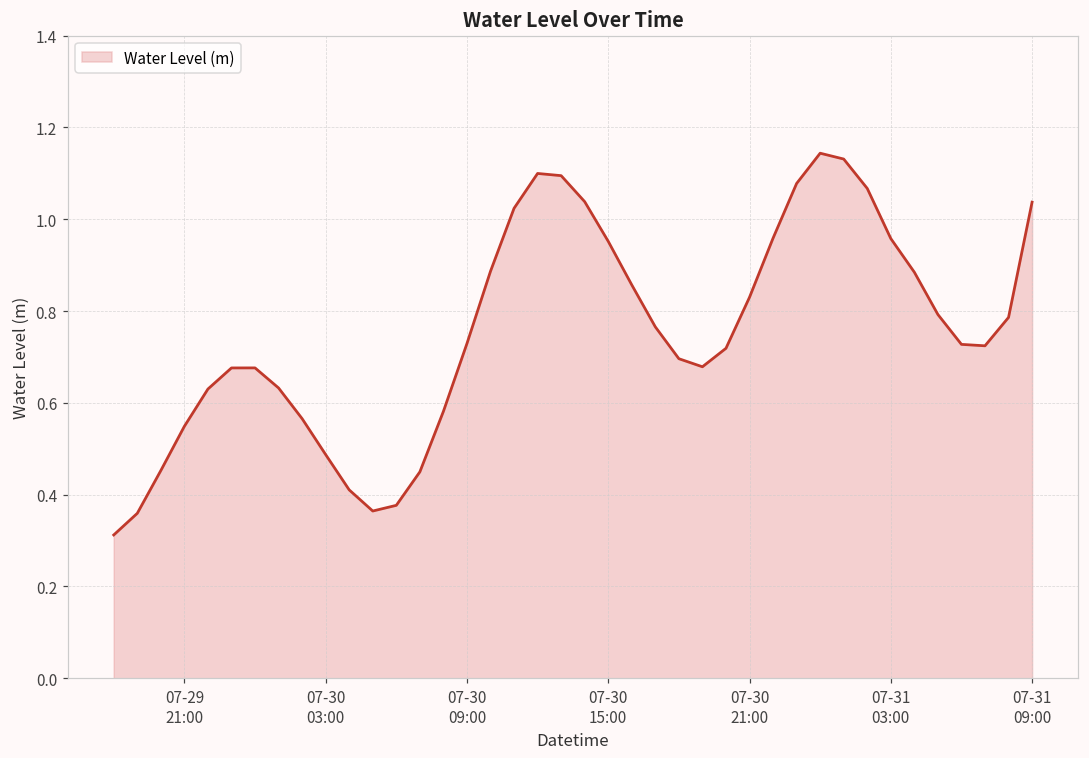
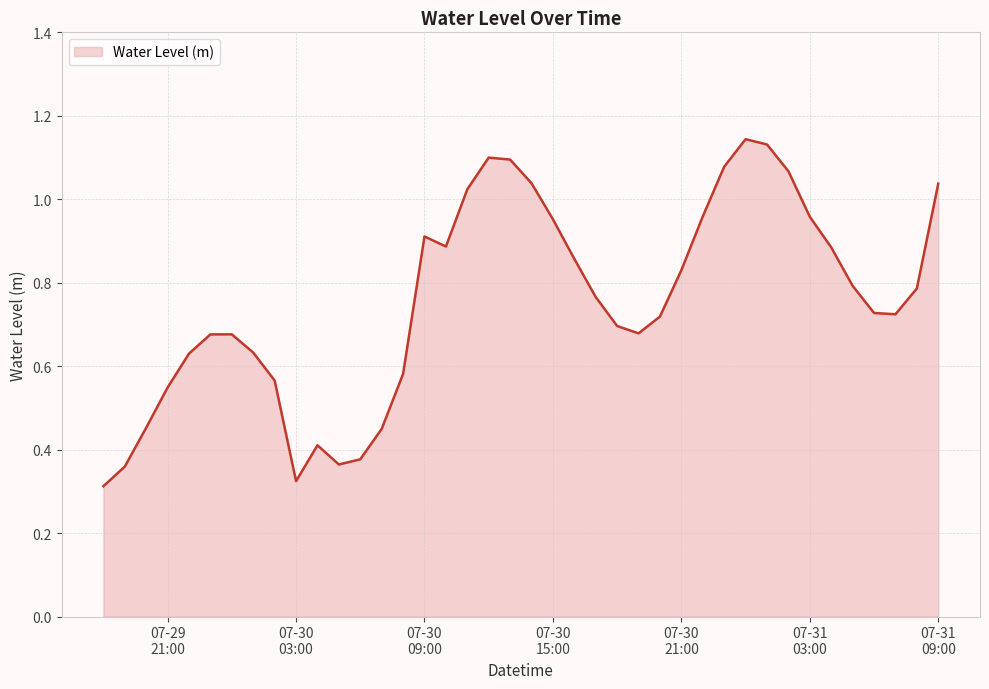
  {
    "07-29 21:00": 0.55,
-   "07-30 03:00": 0.49,
-   "07-30 09:00": 0.73,
+   "07-30 03:00": 0.32,
+   "07-30 09:00": 0.91,
    "07-30 15:00": 0.95,
    "07-30 21:00": 0.83,
    "07-31 03:00": 0.96,
    "07-31 09:00": 1.04
  }
